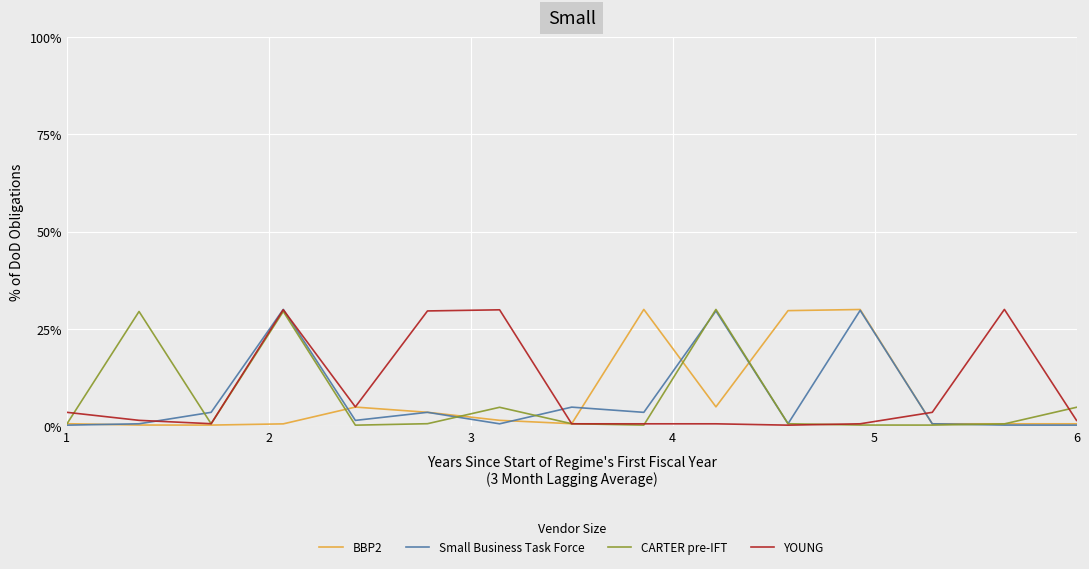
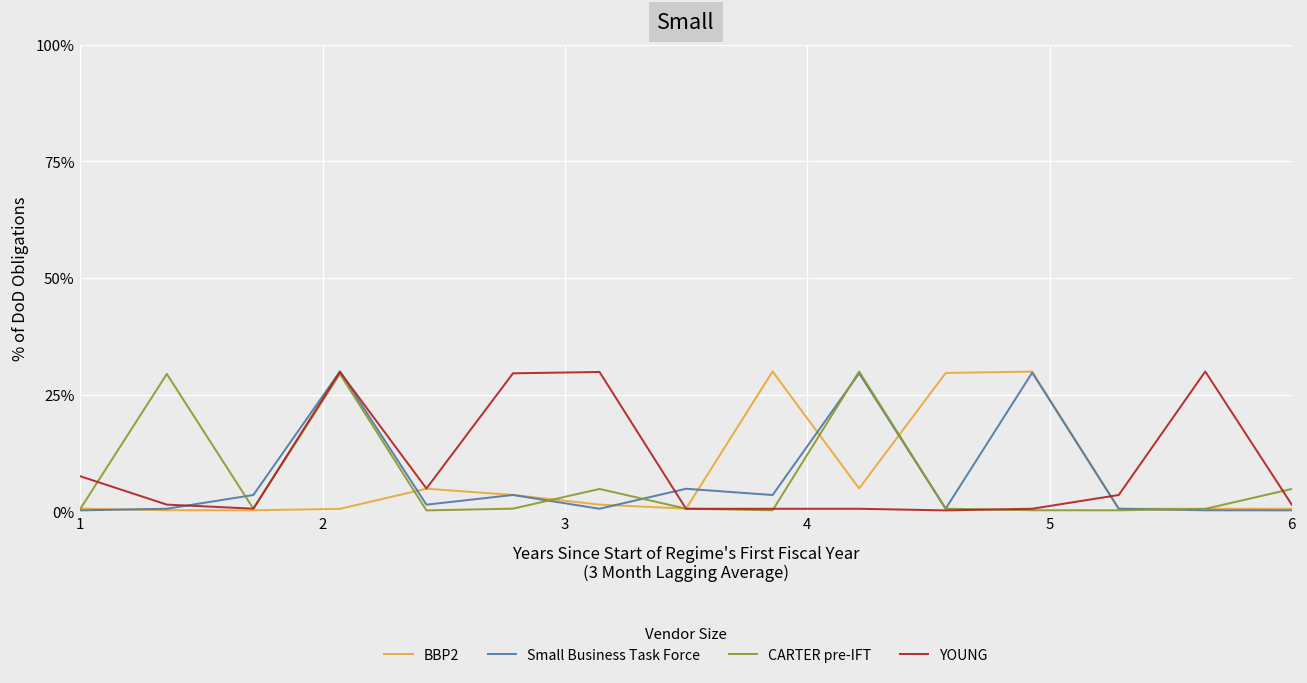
  {
    "CARTER pre-IFT": {
      "6": "5%"
    },
    "YOUNG": {
-     "1": "4%",
+     "1": "8%",
      "6": "1%"
    }
  }
